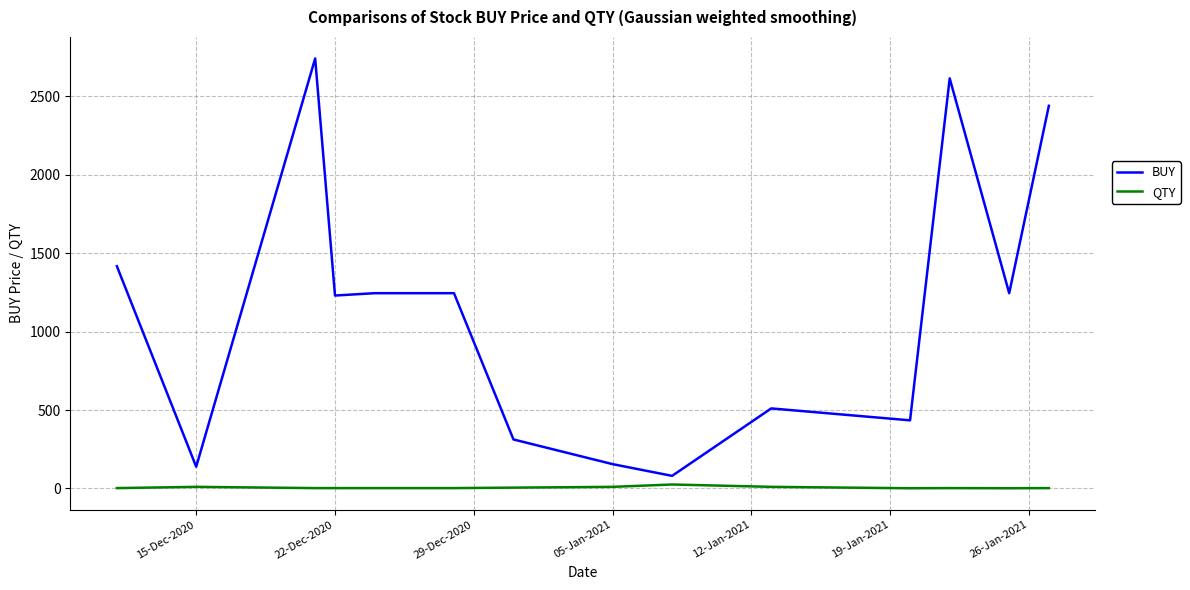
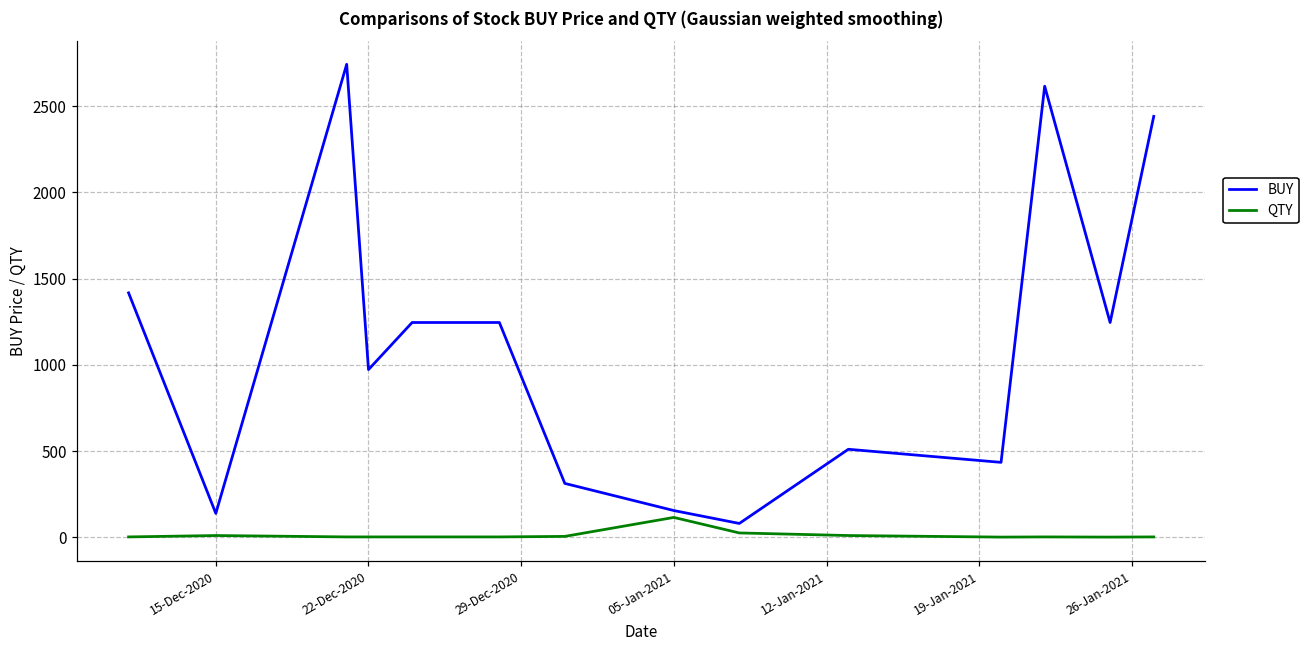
  {
    "BUY": {
      "15-Dec-2020": 140,
-     "22-Dec-2020": 1230,
+     "22-Dec-2020": 970,
      "05-Jan-2021": 150
    },
    "QTY": {
      "15-Dec-2020": 10,
      "22-Dec-2020": 0,
-     "05-Jan-2021": 10
+     "05-Jan-2021": 120
    }
  }
